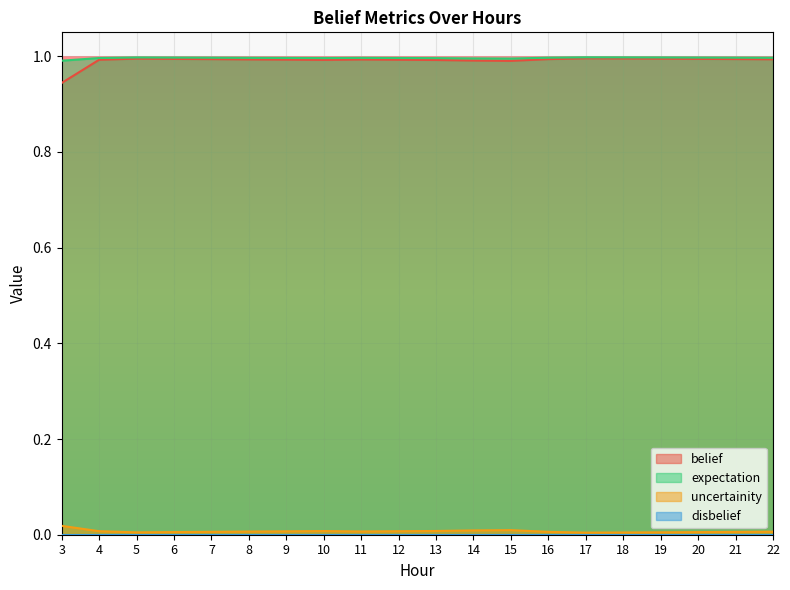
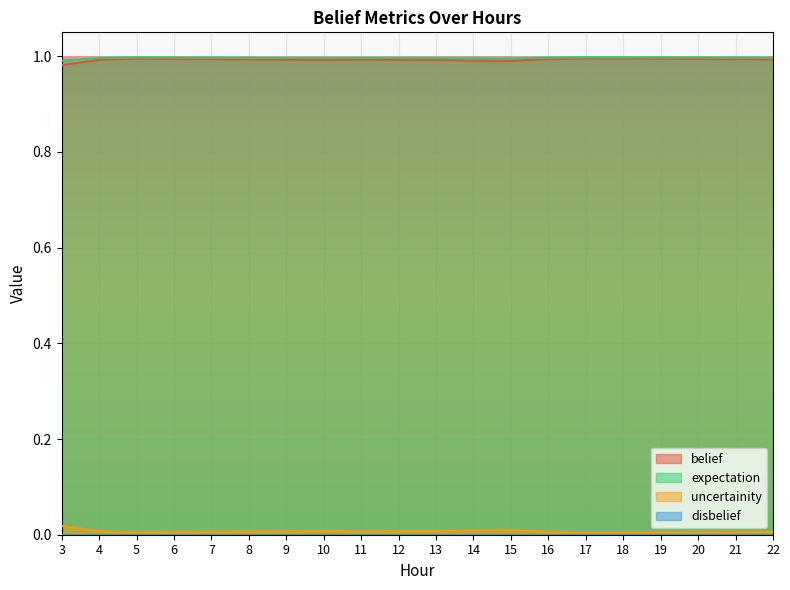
  {
    "belief": {
-     "3": 0.94
+     "3": 0.98
    },
    "expectation": {
      "3": 0.99
    },
    "uncertainity": {
      "3": 0.02,
      "4": 0.01,
      "6": 0.01,
      "7": 0.01,
      "8": 0.01,
      "9": 0.01,
      "10": 0.01,
      "11": 0.01,
      "12": 0.01,
      "13": 0.01,
      "14": 0.01,
      "15": 0.01,
      "16": 0.01,
      "20": 0.01,
      "21": 0.01,
      "22": 0.01
    },
    "disbelief": {
      "3": 0.00,
      "4": 0.00,
      "6": 0.00,
      "7": 0.00,
      "8": 0.00,
      "9": 0.00,
      "10": 0.00,
      "11": 0.00,
      "12": 0.00,
      "13": 0.00,
      "14": 0.00,
      "15": 0.00,
      "16": 0.00,
      "20": 0.00,
      "21": 0.00,
      "22": 0.00
    }
  }
